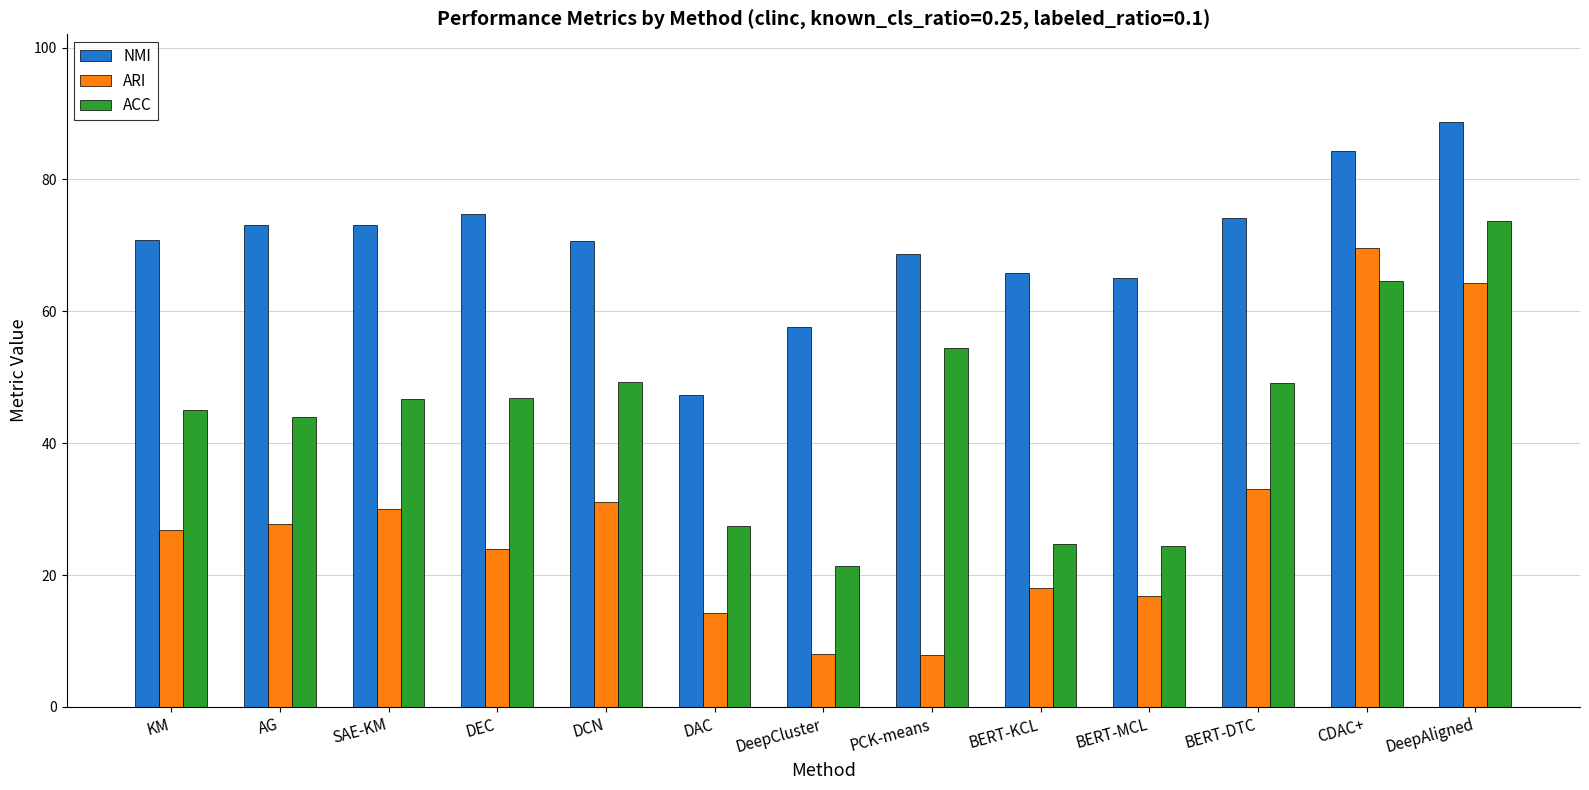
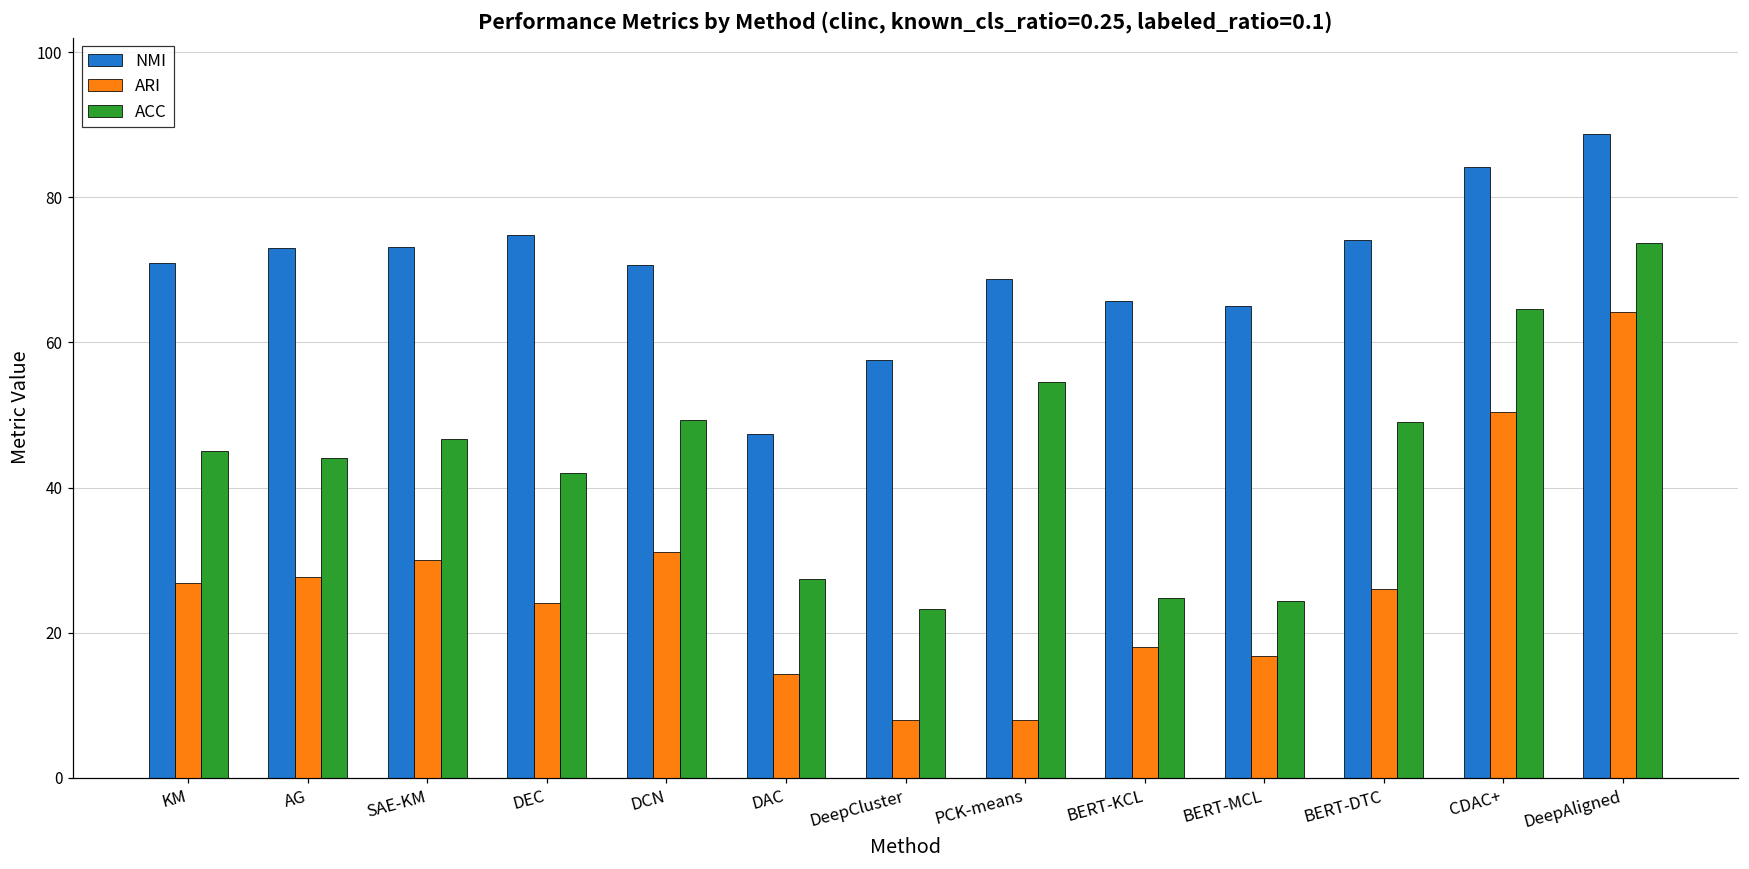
  {
    "NMI": {
      "KM": 71,
      "AG": 73,
      "SAE-KM": 73,
      "DEC": 75,
      "DCN": 71,
      "DAC": 47,
      "DeepCluster": 58,
      "PCK-means": 69,
      "BERT-KCL": 66,
      "BERT-MCL": 65,
      "BERT-DTC": 74,
      "CDAC+": 84,
      "DeepAligned": 89
    },
    "ARI": {
      "KM": 27,
      "AG": 28,
      "SAE-KM": 30,
      "DEC": 24,
      "DCN": 31,
      "DAC": 14,
      "DeepCluster": 8,
      "PCK-means": 8,
      "BERT-KCL": 18,
      "BERT-MCL": 17,
-     "BERT-DTC": 33,
-     "CDAC+": 70,
+     "BERT-DTC": 26,
+     "CDAC+": 50,
      "DeepAligned": 64
    },
    "ACC": {
      "KM": 45,
      "AG": 44,
      "SAE-KM": 47,
-     "DEC": 47,
+     "DEC": 42,
      "DCN": 49,
      "DAC": 27,
-     "DeepCluster": 21,
+     "DeepCluster": 23,
      "PCK-means": 55,
      "BERT-KCL": 25,
      "BERT-MCL": 24,
      "BERT-DTC": 49,
      "CDAC+": 65,
      "DeepAligned": 74
    }
  }
